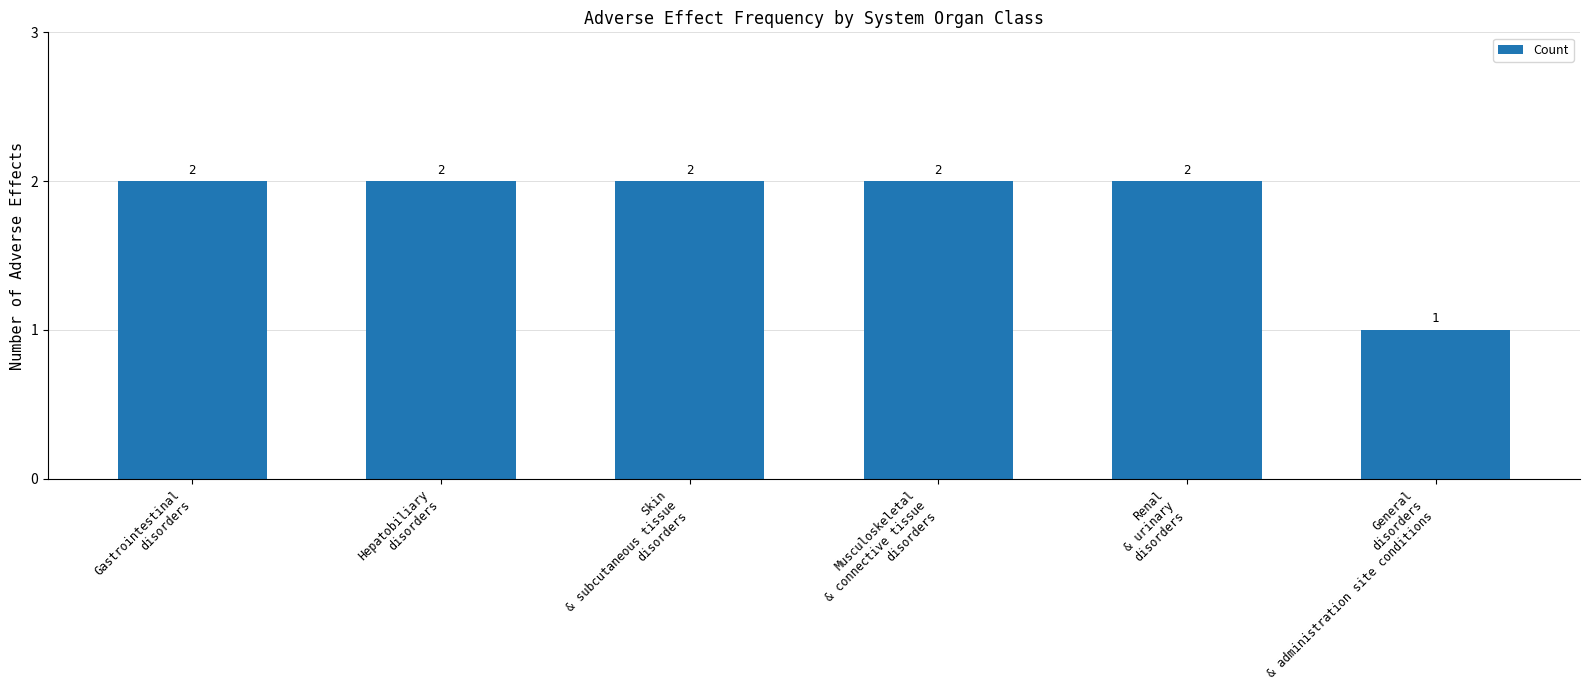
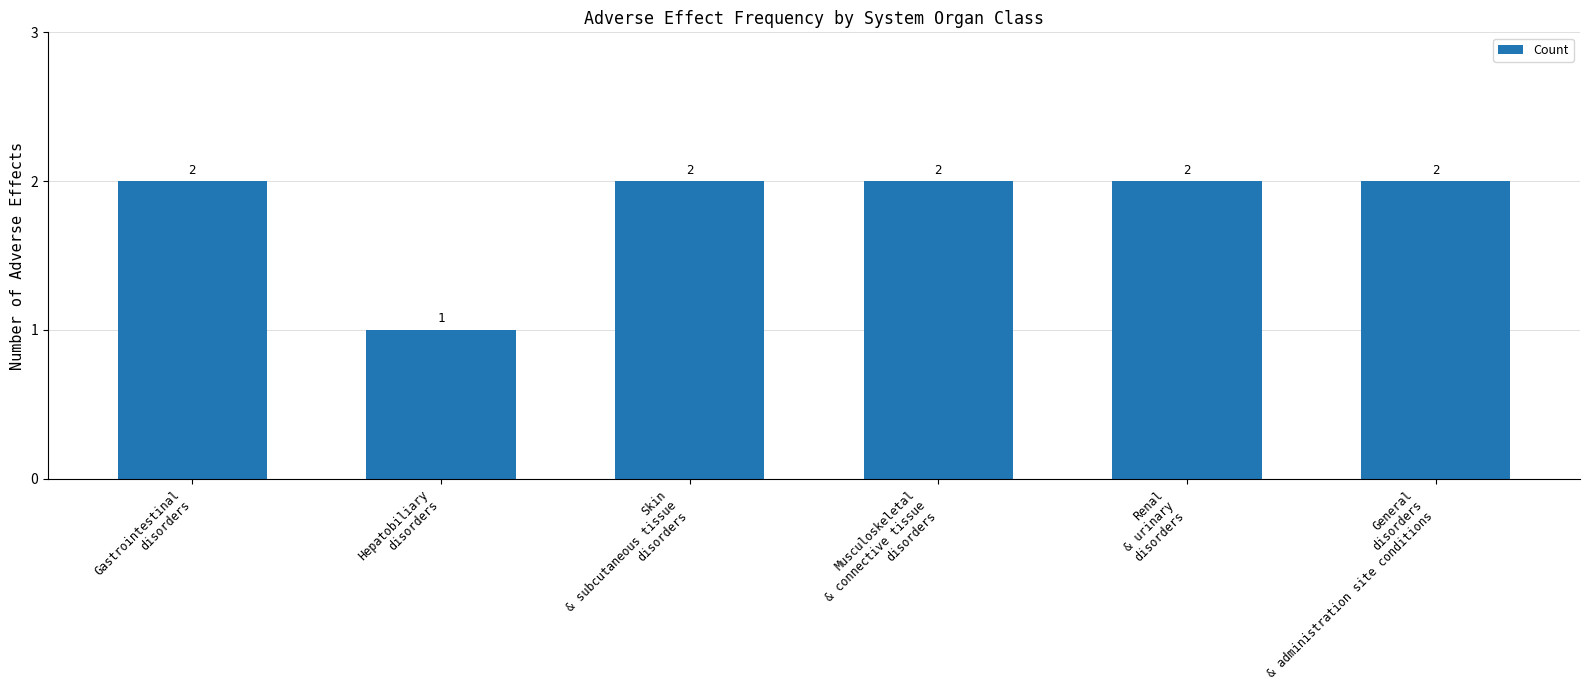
  {
    "Gastrointestinal disorders": 2,
-   "Hepatobiliary disorders": 2,
+   "Hepatobiliary disorders": 1,
    "Skin & subcutaneous tissue disorders": 2,
    "Musculoskeletal & connective tissue disorders": 2,
    "Renal & urinary disorders": 2,
-   "General disorders & administration site conditions": 1
+   "General disorders & administration site conditions": 2
  }
